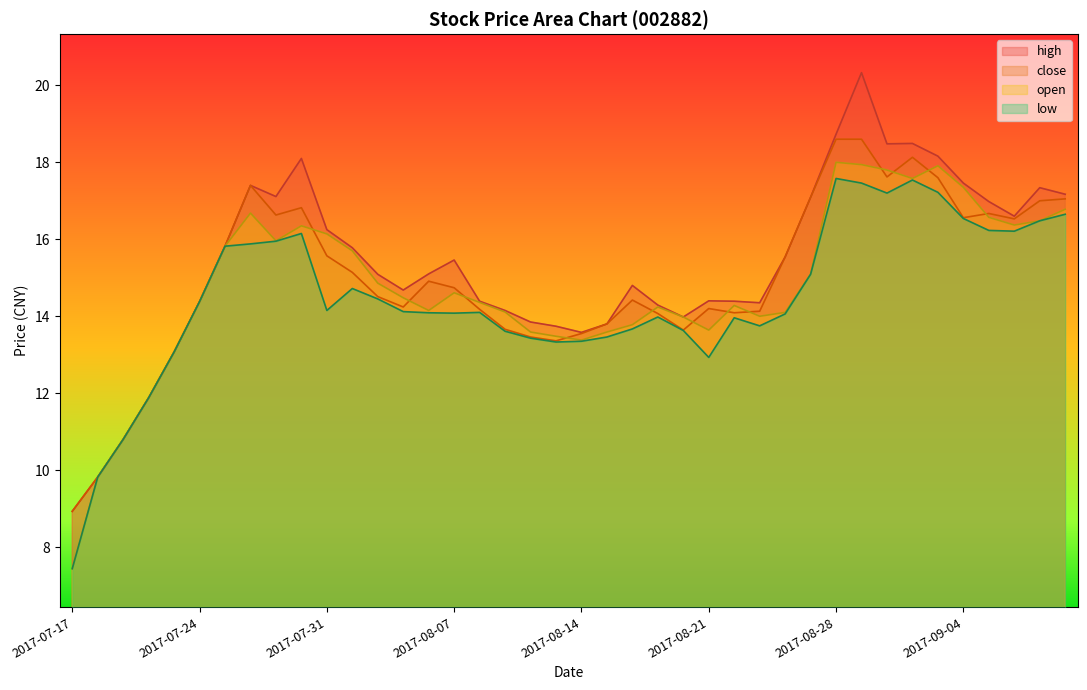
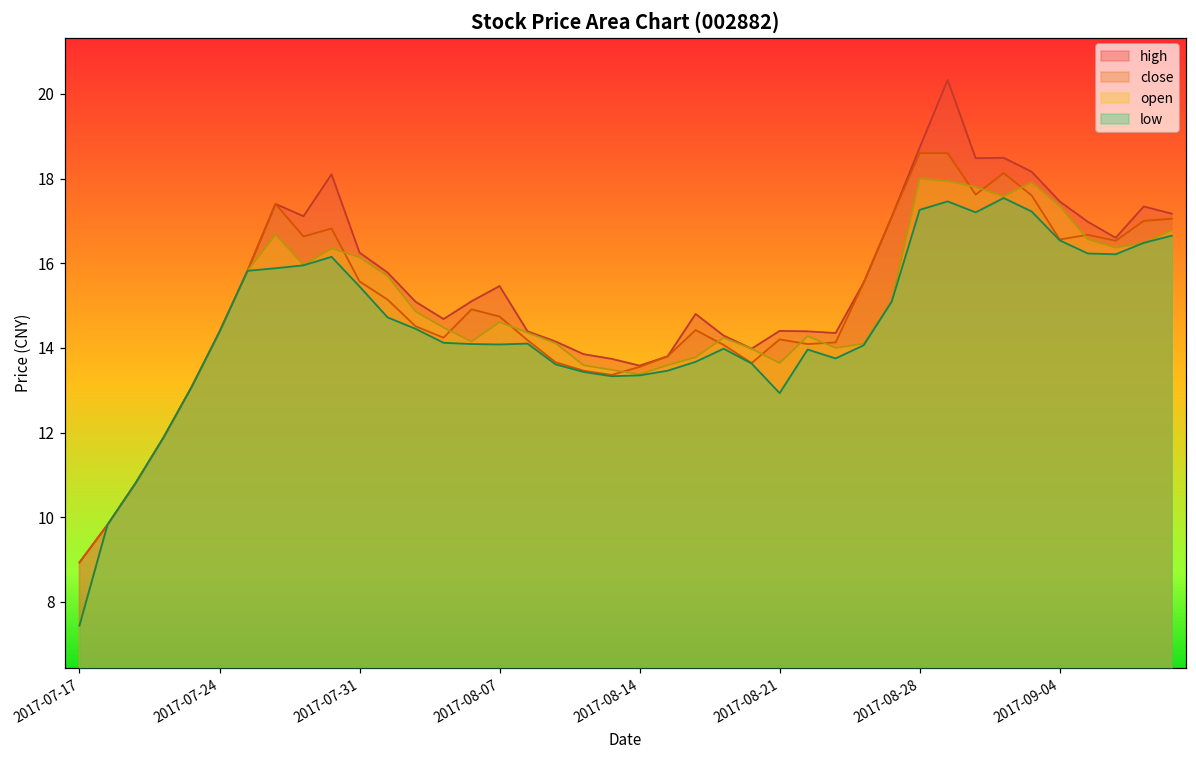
  {
    "low": {
-     "2017-07-31": 14.2,
+     "2017-07-31": 15.5,
      "2017-08-07": 14.1,
      "2017-08-21": 12.9,
-     "2017-08-28": 17.6
+     "2017-08-28": 17.3
    }
  }
